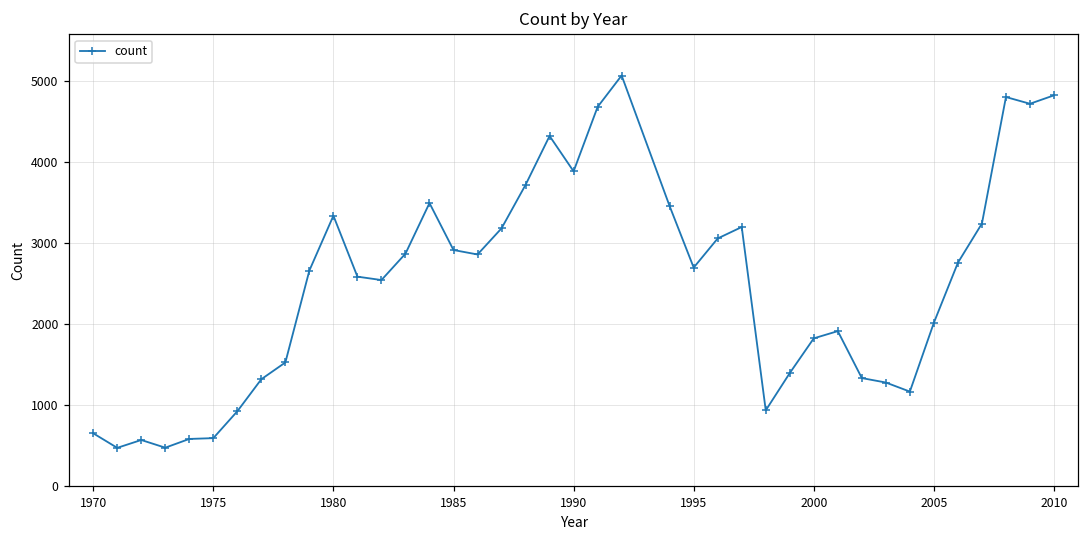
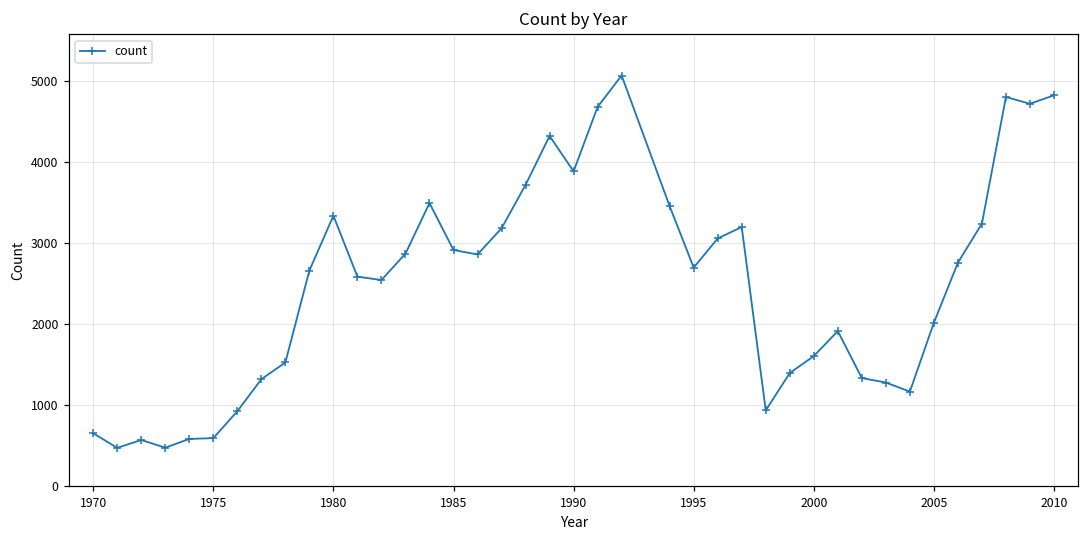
  {
    "1970": 700,
    "1975": 600,
    "1980": 3300,
    "1985": 2900,
    "1990": 3900,
    "1995": 2700,
-   "2000": 1800,
+   "2000": 1600,
    "2005": 2000,
    "2010": 4800
  }
